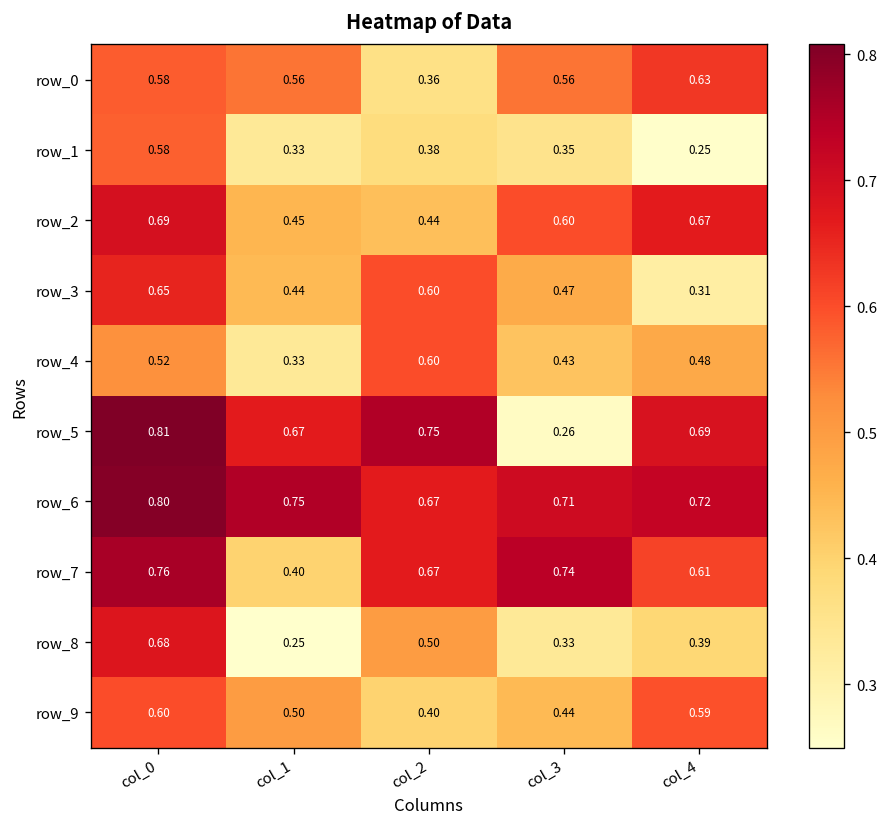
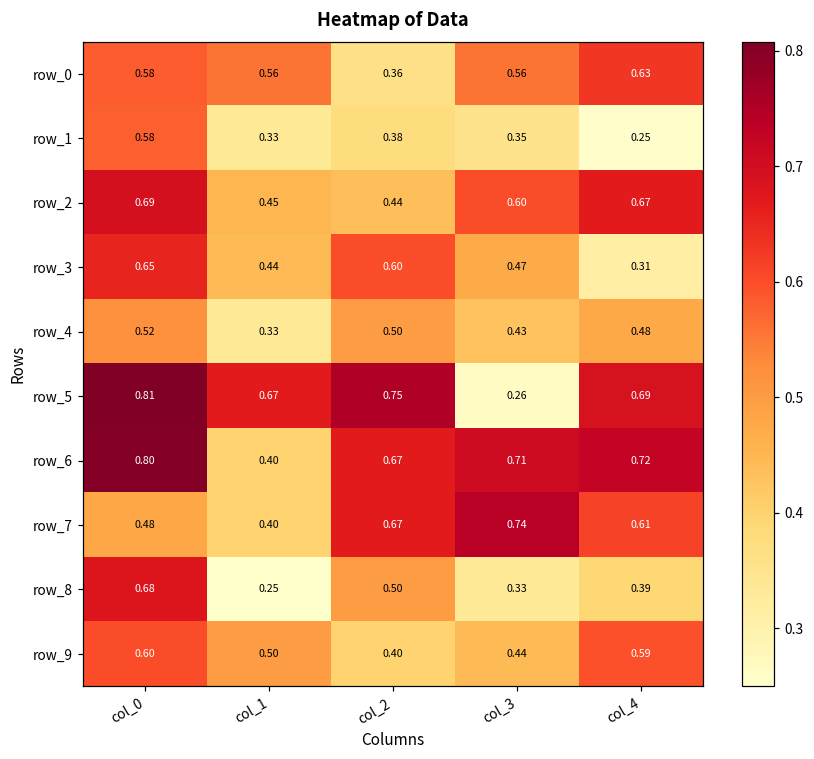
  {
    "row_0": {
      "col_0": 0.58,
      "col_1": 0.56,
      "col_2": 0.36,
      "col_3": 0.56,
      "col_4": 0.63
    },
    "row_1": {
      "col_0": 0.58,
      "col_1": 0.33,
      "col_2": 0.38,
      "col_3": 0.35,
      "col_4": 0.25
    },
    "row_2": {
      "col_0": 0.69,
      "col_1": 0.45,
      "col_2": 0.44,
      "col_3": 0.60,
      "col_4": 0.67
    },
    "row_3": {
      "col_0": 0.65,
      "col_1": 0.44,
      "col_2": 0.60,
      "col_3": 0.47,
      "col_4": 0.31
    },
    "row_4": {
      "col_0": 0.52,
      "col_1": 0.33,
-     "col_2": 0.60,
+     "col_2": 0.50,
      "col_3": 0.43,
      "col_4": 0.48
    },
    "row_5": {
      "col_0": 0.81,
      "col_1": 0.67,
      "col_2": 0.75,
      "col_3": 0.26,
      "col_4": 0.69
    },
    "row_6": {
      "col_0": 0.80,
-     "col_1": 0.75,
+     "col_1": 0.40,
      "col_2": 0.67,
      "col_3": 0.71,
      "col_4": 0.72
    },
    "row_7": {
-     "col_0": 0.76,
+     "col_0": 0.48,
      "col_1": 0.40,
      "col_2": 0.67,
      "col_3": 0.74,
      "col_4": 0.61
    },
    "row_8": {
      "col_0": 0.68,
      "col_1": 0.25,
      "col_2": 0.50,
      "col_3": 0.33,
      "col_4": 0.39
    },
    "row_9": {
      "col_0": 0.60,
      "col_1": 0.50,
      "col_2": 0.40,
      "col_3": 0.44,
      "col_4": 0.59
    }
  }
